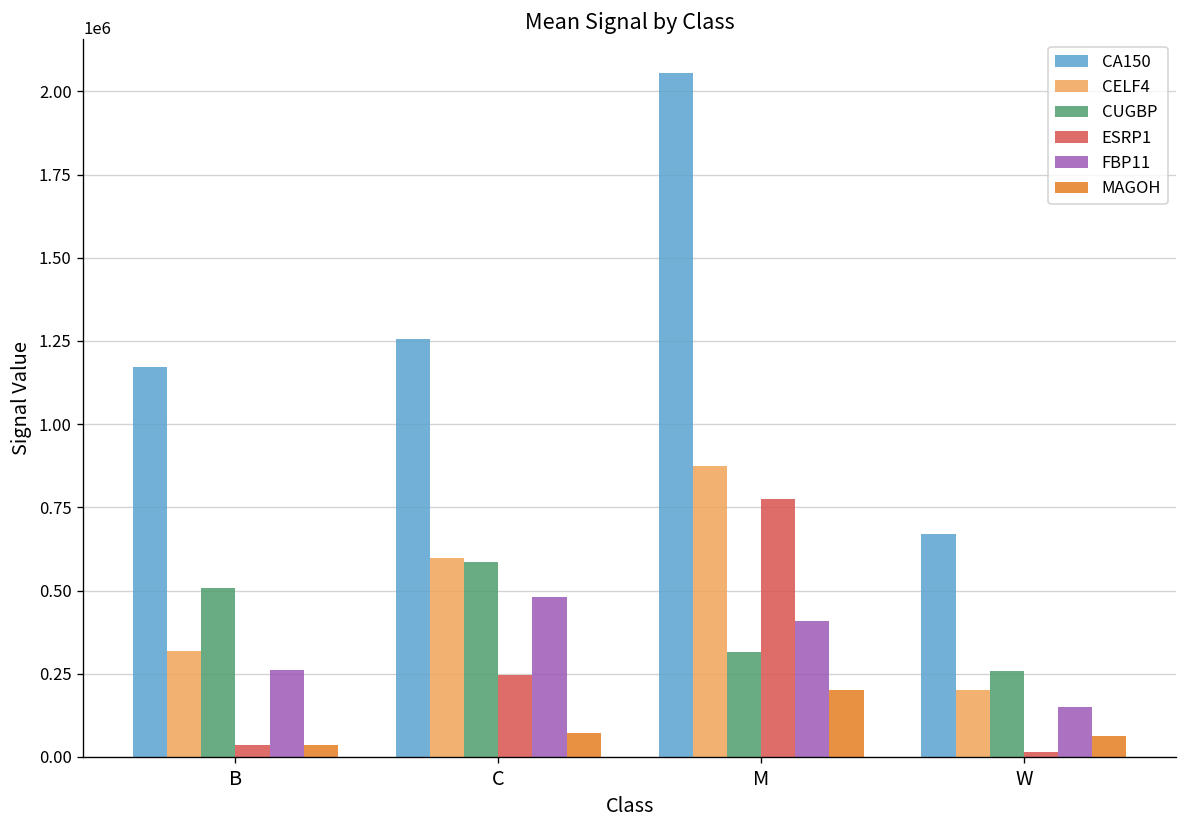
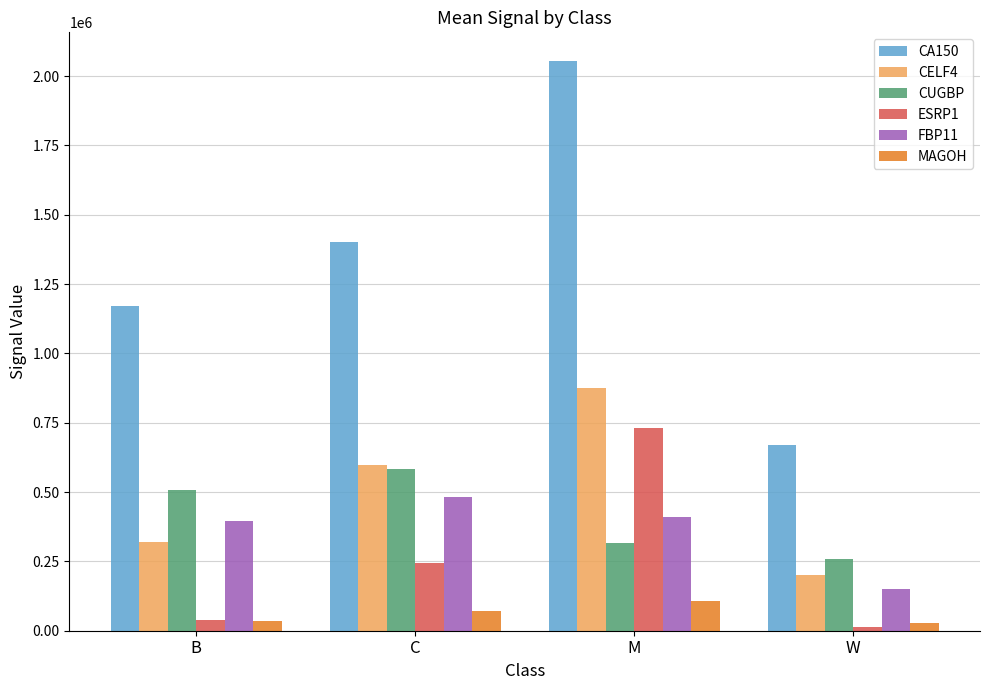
  {
    "CA150": {
      "B": 1170000,
-     "C": 1260000,
+     "C": 1400000,
      "M": 2060000,
      "W": 670000
    },
    "CELF4": {
      "B": 320000,
      "C": 600000,
      "M": 870000,
      "W": 200000
    },
    "CUGBP": {
      "B": 510000,
      "C": 580000,
      "M": 320000,
      "W": 260000
    },
    "ESRP1": {
      "B": 40000,
      "C": 240000,
-     "M": 780000,
+     "M": 730000,
      "W": 10000
    },
    "FBP11": {
-     "B": 260000,
+     "B": 400000,
      "C": 480000,
      "M": 410000,
      "W": 150000
    },
    "MAGOH": {
      "B": 40000,
      "C": 70000,
-     "M": 200000,
-     "W": 60000
+     "M": 110000,
+     "W": 30000
    }
  }
